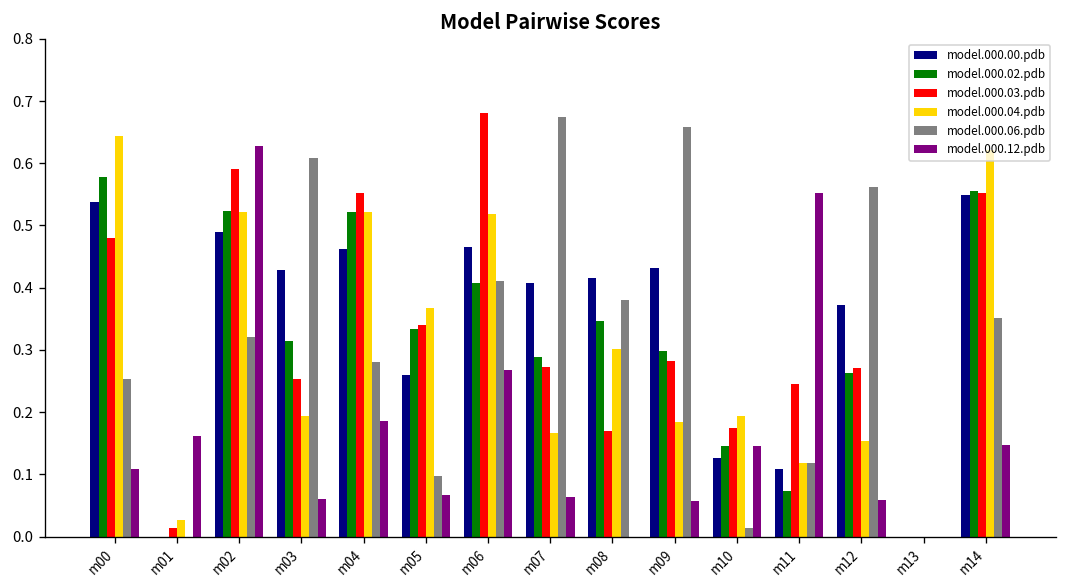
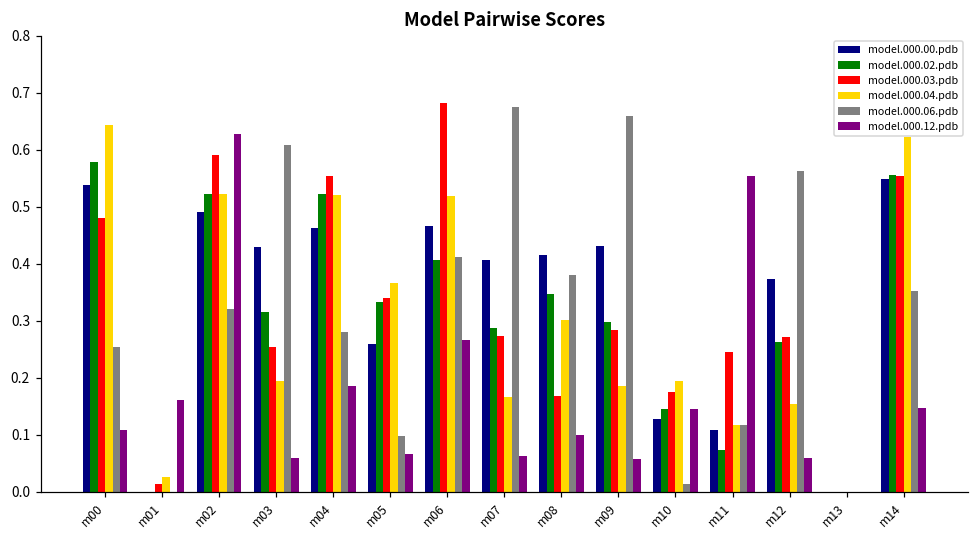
  {
    "model.000.00.pdb": {
      "m00": 0.54,
      "m01": 0.0,
      "m02": 0.49,
      "m03": 0.43,
      "m04": 0.46,
      "m05": 0.26,
      "m06": 0.47,
      "m07": 0.41,
      "m08": 0.42,
      "m09": 0.43,
      "m10": 0.13,
      "m11": 0.11,
      "m12": 0.37,
      "m13": 0.0,
      "m14": 0.55
    },
    "model.000.02.pdb": {
      "m00": 0.58,
      "m01": 0.0,
      "m02": 0.52,
      "m03": 0.32,
      "m04": 0.52,
      "m05": 0.33,
      "m06": 0.41,
      "m07": 0.29,
      "m08": 0.35,
      "m09": 0.3,
      "m10": 0.15,
      "m11": 0.07,
      "m12": 0.26,
      "m13": 0.0,
      "m14": 0.56
    },
    "model.000.03.pdb": {
      "m00": 0.48,
      "m01": 0.01,
      "m02": 0.59,
      "m03": 0.25,
      "m04": 0.55,
      "m05": 0.34,
      "m06": 0.68,
      "m07": 0.27,
      "m08": 0.17,
      "m09": 0.28,
      "m10": 0.18,
      "m11": 0.25,
      "m12": 0.27,
      "m13": 0.0,
      "m14": 0.55
    },
    "model.000.04.pdb": {
      "m00": 0.64,
      "m01": 0.03,
      "m02": 0.52,
      "m03": 0.19,
      "m04": 0.52,
      "m05": 0.37,
      "m06": 0.52,
      "m07": 0.17,
      "m08": 0.3,
      "m09": 0.19,
      "m10": 0.19,
      "m11": 0.12,
      "m12": 0.15,
      "m13": 0.0
    },
    "model.000.06.pdb": {
      "m00": 0.25,
      "m01": 0.0,
      "m02": 0.32,
      "m03": 0.61,
      "m04": 0.28,
      "m05": 0.1,
      "m06": 0.41,
      "m07": 0.68,
      "m08": 0.38,
      "m09": 0.66,
      "m10": 0.01,
      "m11": 0.12,
      "m12": 0.56,
      "m13": 0.0,
      "m14": 0.35
    },
    "model.000.12.pdb": {
      "m00": 0.11,
      "m01": 0.16,
      "m02": 0.63,
      "m03": 0.06,
      "m04": 0.19,
      "m05": 0.07,
      "m06": 0.27,
      "m07": 0.06,
-     "m08": 0.0,
+     "m08": 0.1,
      "m09": 0.06,
      "m10": 0.15,
      "m11": 0.55,
      "m12": 0.06,
      "m13": 0.0,
      "m14": 0.15
    }
  }
